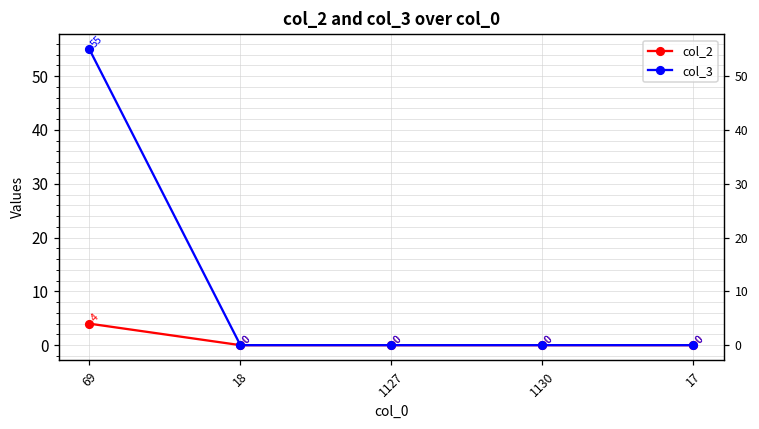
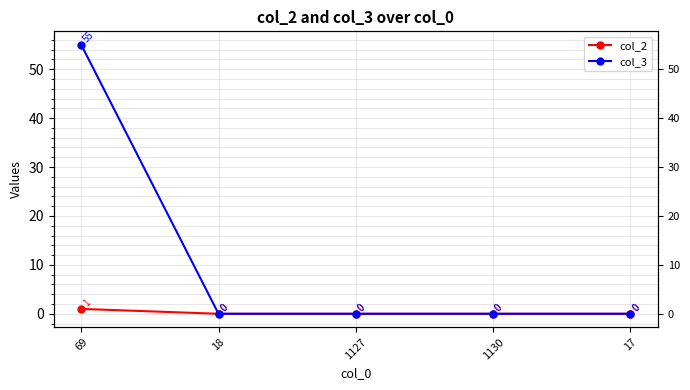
  {
    "col_2": {
-     "69": 4
+     "69": 1
    },
    "col_3": {
      "69": 55
    }
  }
